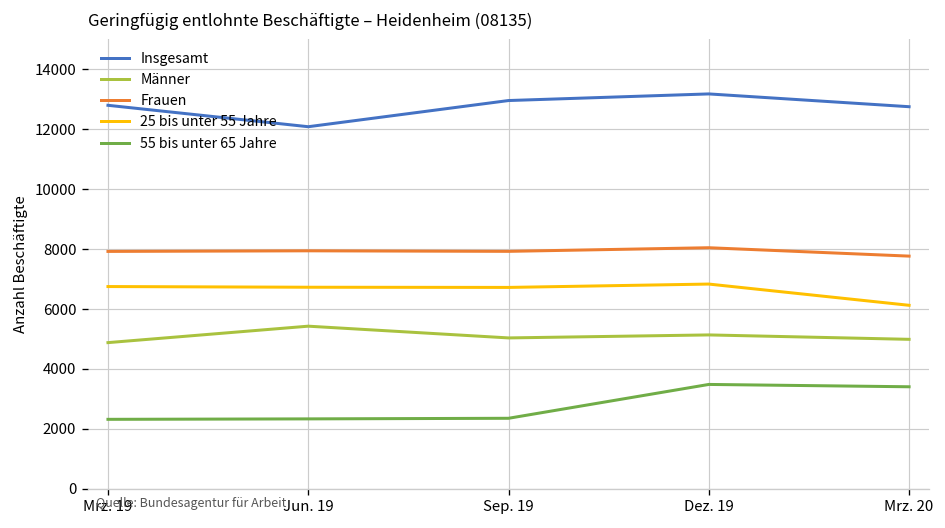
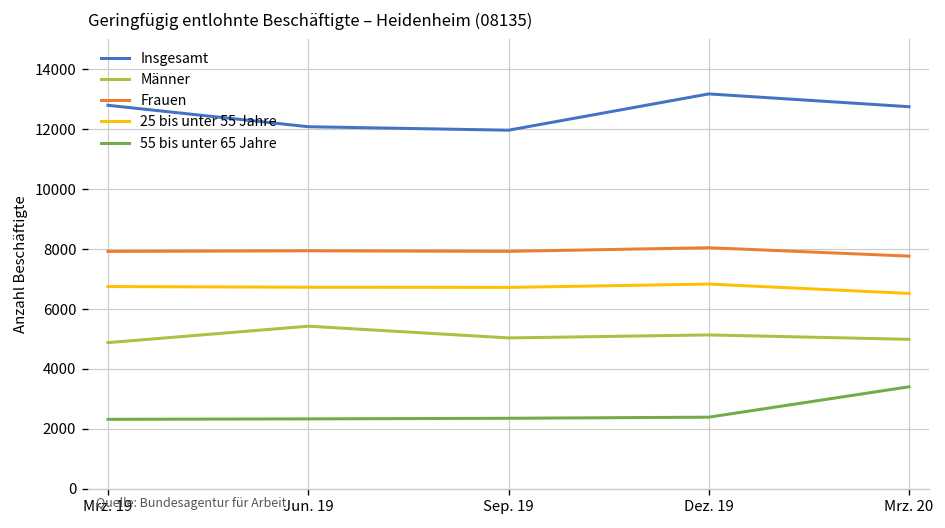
  {
    "Insgesamt": {
      "Mrz. 19": 12800,
      "Jun. 19": 12100,
-     "Sep. 19": 13000,
+     "Sep. 19": 12000,
      "Dez. 19": 13200,
      "Mrz. 20": 12800
    },
    "Männer": {
      "Mrz. 19": 4900,
      "Jun. 19": 5400,
      "Sep. 19": 5000,
      "Dez. 19": 5100,
      "Mrz. 20": 5000
    },
    "Frauen": {
      "Mrz. 19": 7900,
      "Jun. 19": 7900,
      "Sep. 19": 7900,
      "Dez. 19": 8000,
      "Mrz. 20": 7800
    },
    "25 bis unter 55 Jahre": {
      "Mrz. 19": 6800,
      "Jun. 19": 6700,
      "Sep. 19": 6700,
      "Dez. 19": 6800,
-     "Mrz. 20": 6100
+     "Mrz. 20": 6500
    },
    "55 bis unter 65 Jahre": {
      "Mrz. 19": 2300,
      "Jun. 19": 2300,
      "Sep. 19": 2400,
-     "Dez. 19": 3500,
+     "Dez. 19": 2400,
      "Mrz. 20": 3400
    }
  }
